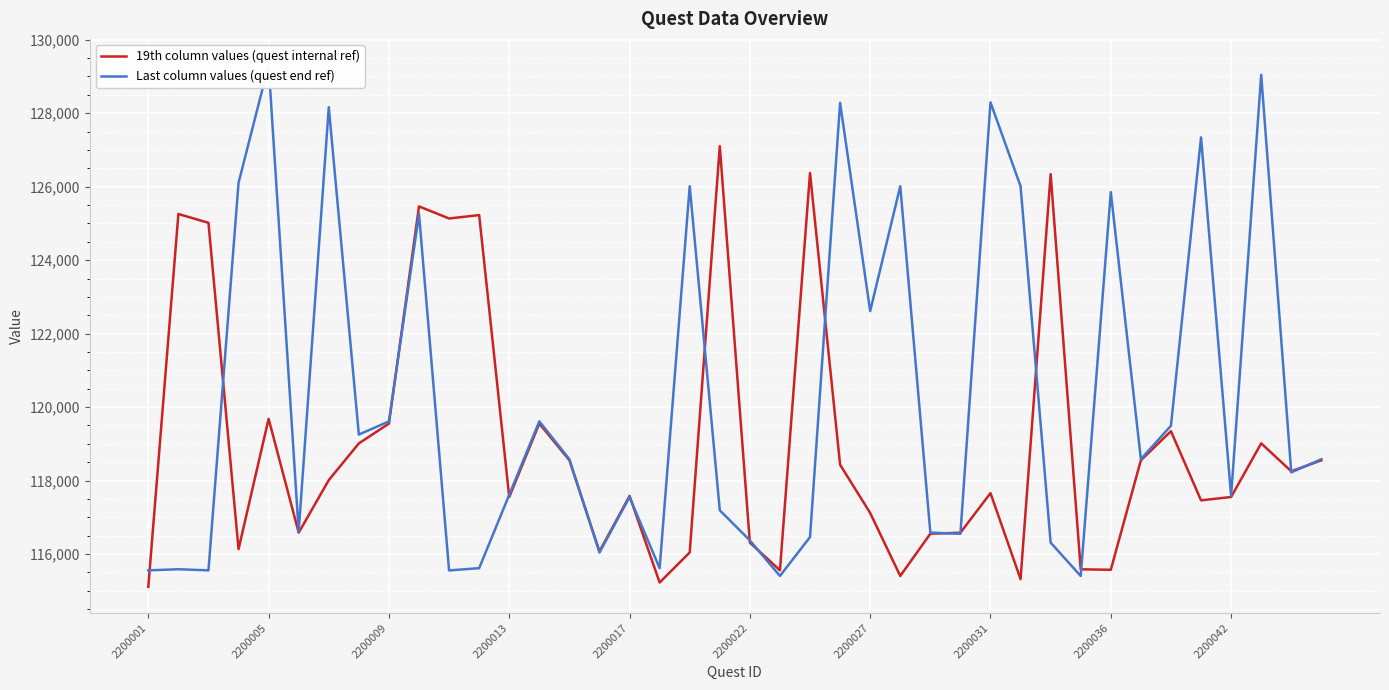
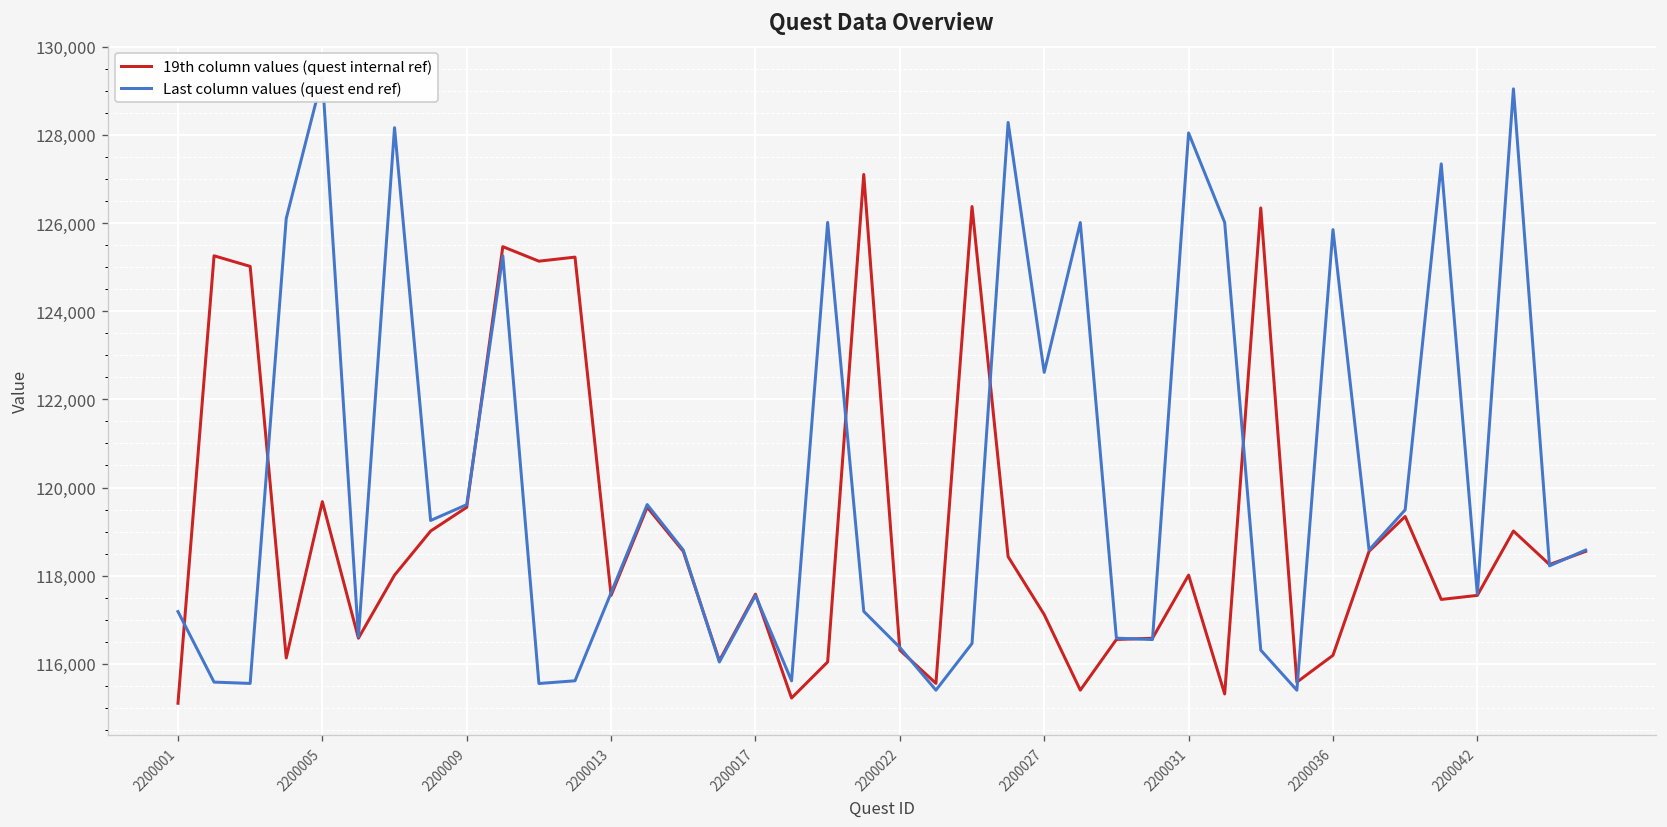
  {
    "19th column values (quest internal ref)": {
      "2200001": "115,100",
      "2200005": "119,700",
      "2200027": "117,100",
-     "2200031": "117,700",
-     "2200036": "115,600"
+     "2200031": "118,000",
+     "2200036": "116,200"
    },
    "Last column values (quest end ref)": {
-     "2200001": "115,600",
+     "2200001": "117,200",
      "2200027": "122,600",
-     "2200031": "128,300",
+     "2200031": "128,000",
      "2200036": "125,900"
    }
  }
